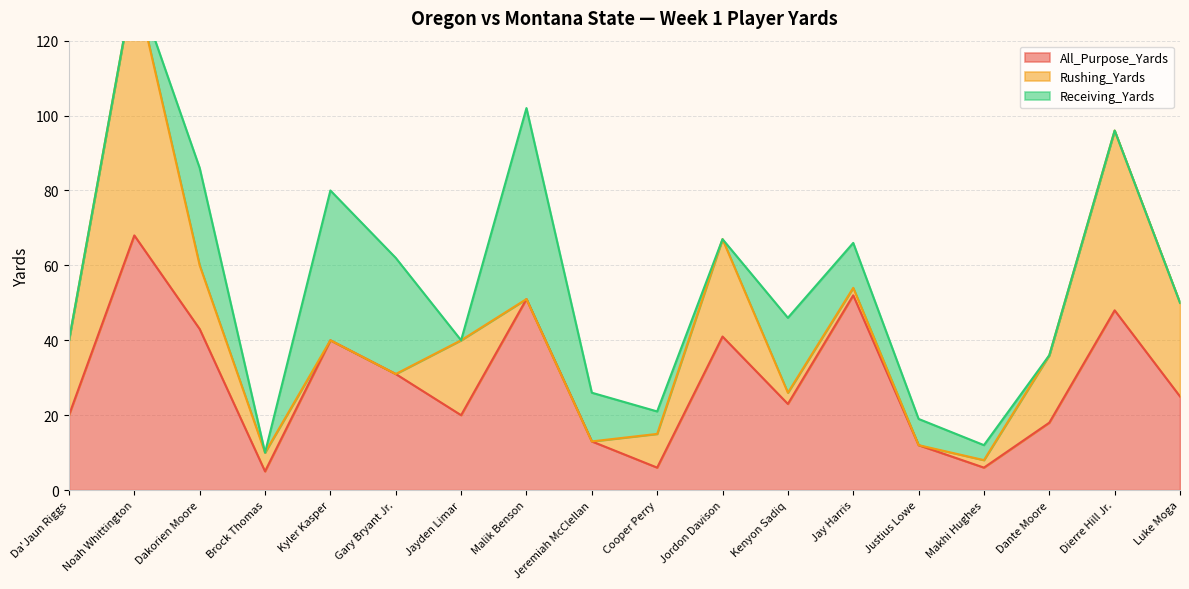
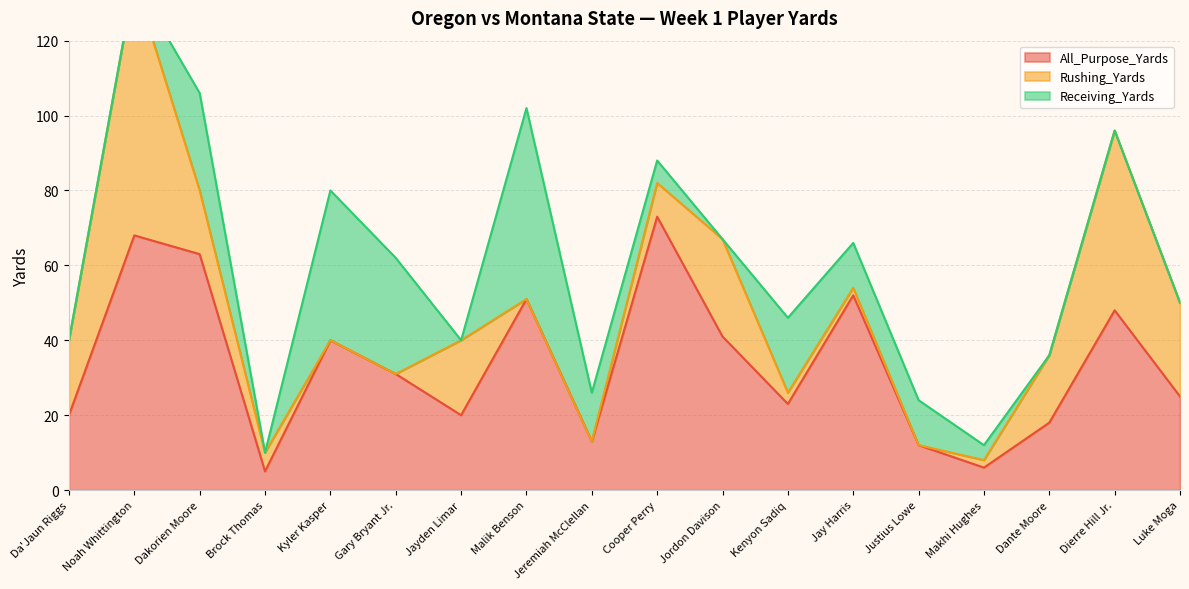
  {
    "All_Purpose_Yards": {
      "Da'Jaun Riggs": 20,
      "Noah Whittington": 68,
-     "Dakorien Moore": 43,
+     "Dakorien Moore": 63,
      "Brock Thomas": 5,
      "Jayden Limar": 20,
-     "Cooper Perry": 6,
+     "Cooper Perry": 73,
      "Jordon Davison": 41,
      "Kenyon Sadiq": 23,
      "Jay Harris": 52,
      "Makhi Hughes": 6,
      "Dante Moore": 18,
      "Dierre Hill Jr.": 48,
      "Luke Moga": 25
    },
    "Rushing_Yards": {
      "Dakorien Moore": 17,
      "Cooper Perry": 9,
      "Kenyon Sadiq": 3,
      "Jay Harris": 2,
      "Makhi Hughes": 2
    },
    "Receiving_Yards": {
      "Dakorien Moore": 26,
      "Kyler Kasper": 40,
      "Gary Bryant Jr.": 31,
      "Malik Benson": 51,
      "Jeremiah McClellan": 13,
      "Cooper Perry": 6,
      "Kenyon Sadiq": 20,
      "Jay Harris": 12,
-     "Justius Lowe": 7,
+     "Justius Lowe": 12,
      "Makhi Hughes": 4
    }
  }
